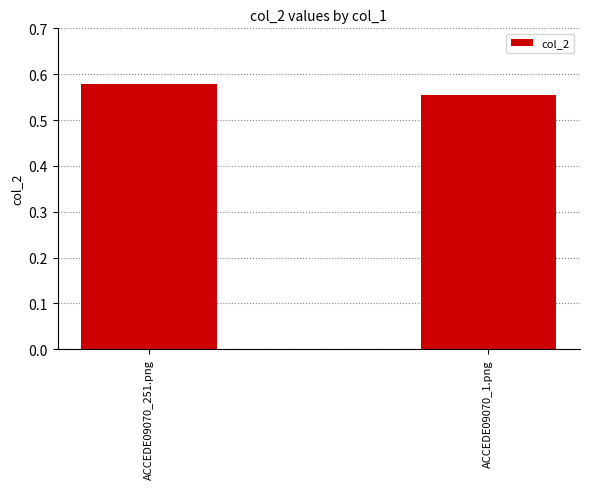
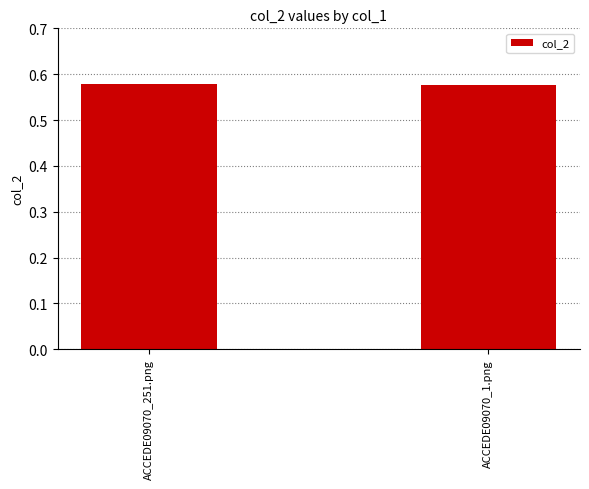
  {
    "ACCEDE09070_251.png": 0.58,
-   "ACCEDE09070_1.png": 0.56
+   "ACCEDE09070_1.png": 0.58
  }
